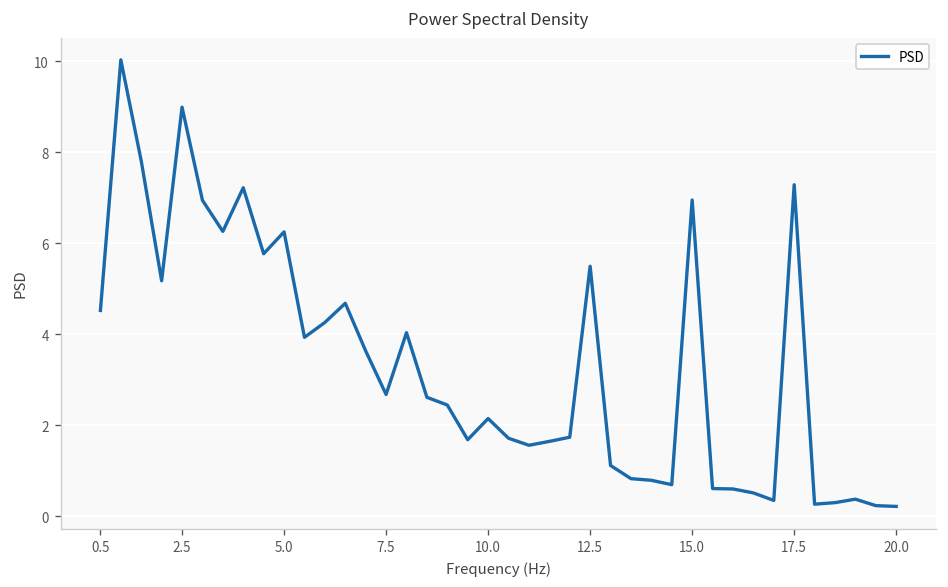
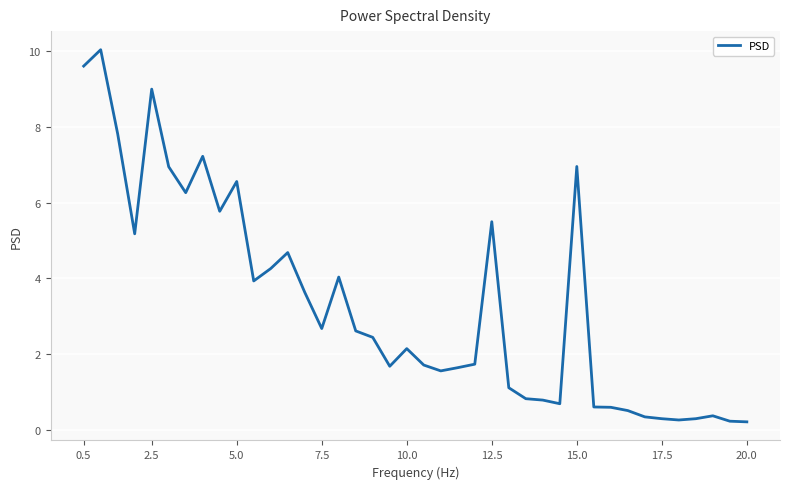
  {
-   "0.5": 4.5,
+   "0.5": 9.6,
    "2.5": 9.0,
-   "5.0": 6.2,
+   "5.0": 6.6,
    "7.5": 2.7,
    "10.0": 2.1,
    "12.5": 5.5,
    "15.0": 7.0,
-   "17.5": 7.3,
+   "17.5": 0.3,
    "20.0": 0.2
  }
